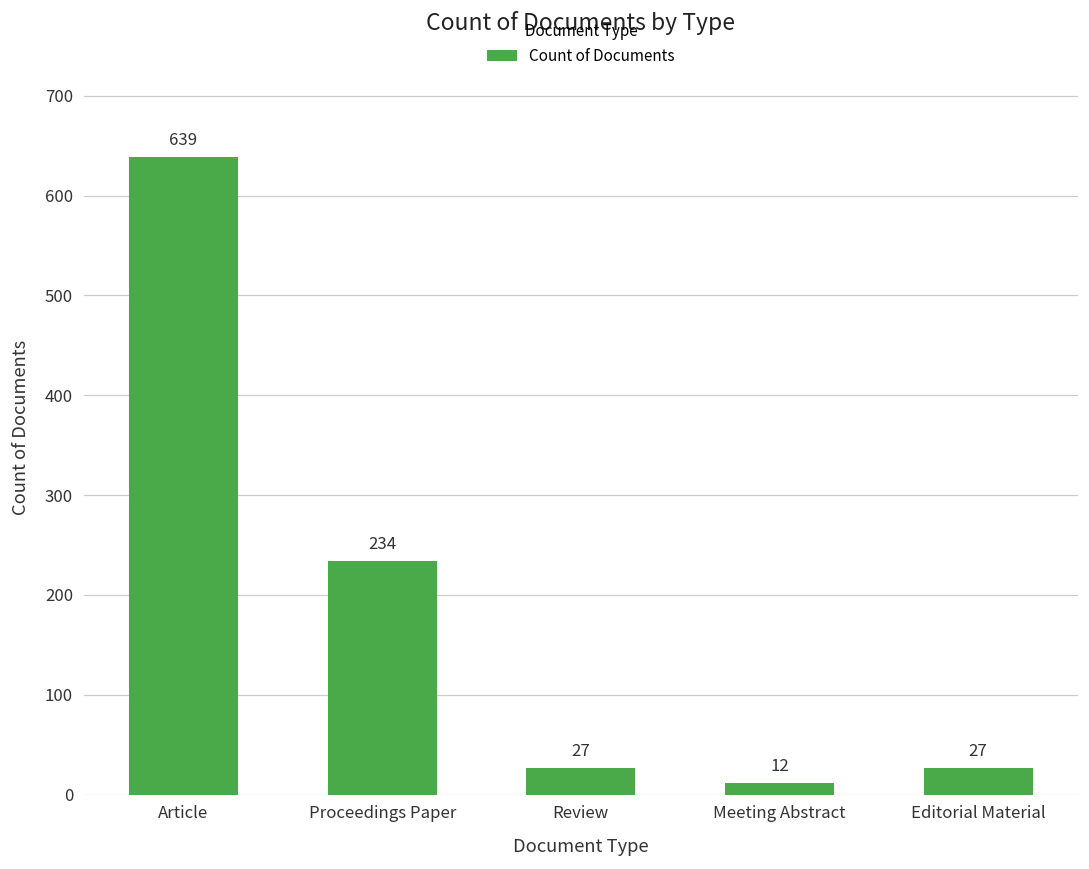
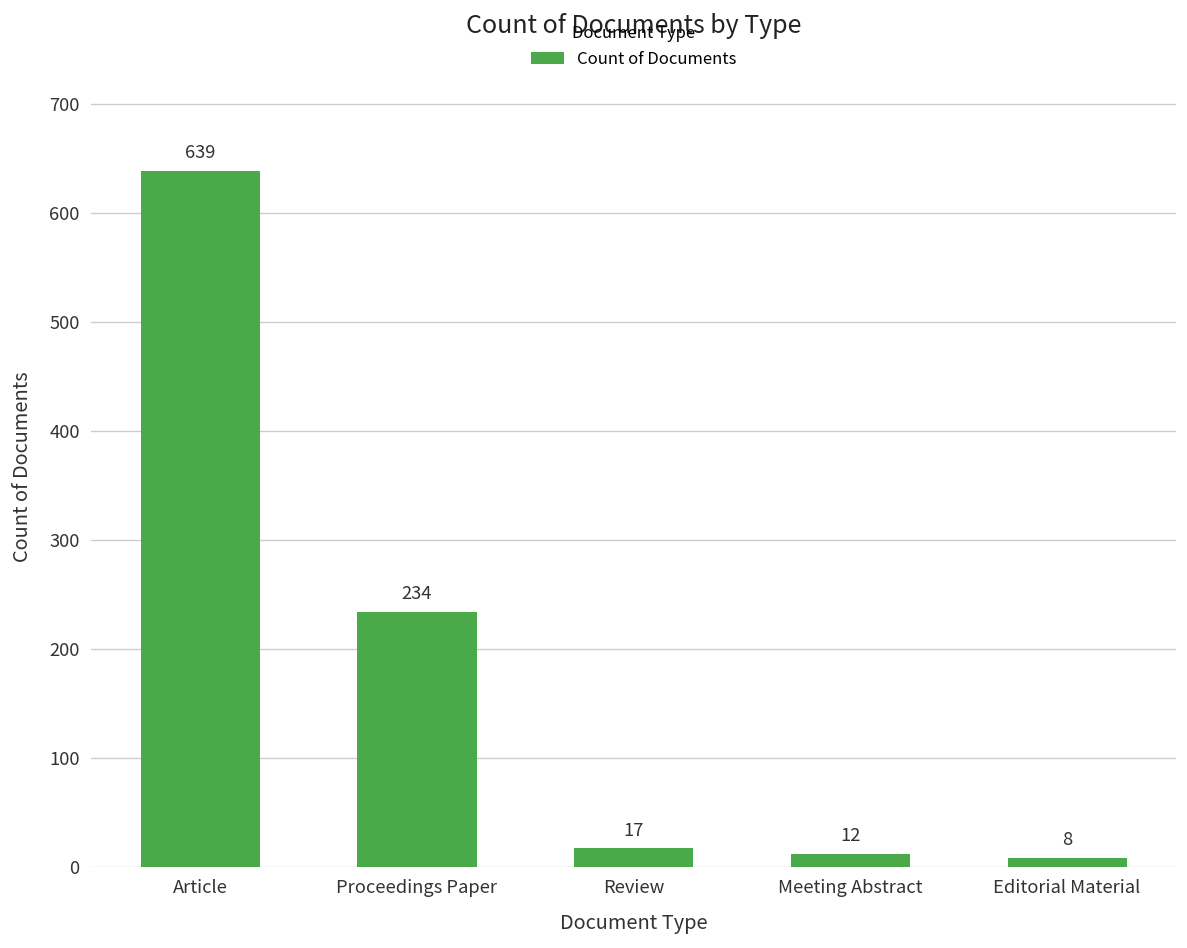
  {
    "Article": 639,
    "Proceedings Paper": 234,
-   "Review": 27,
+   "Review": 17,
    "Meeting Abstract": 12,
-   "Editorial Material": 27
+   "Editorial Material": 8
  }
